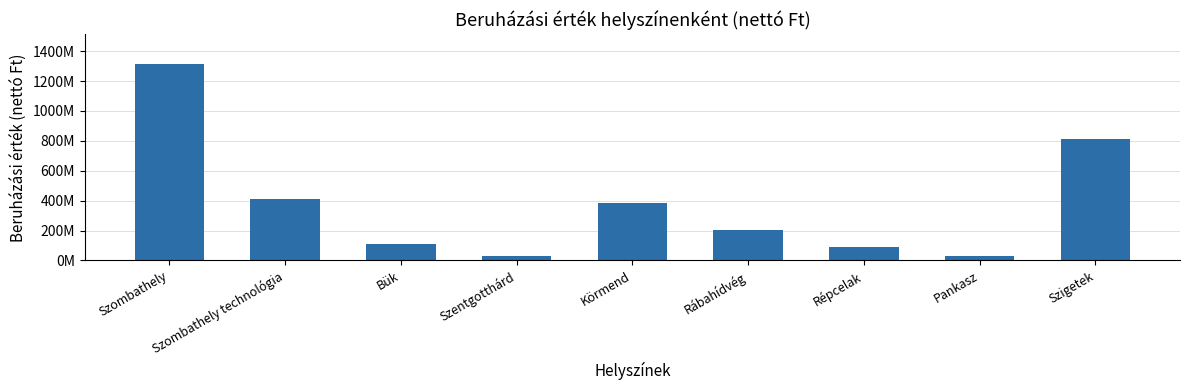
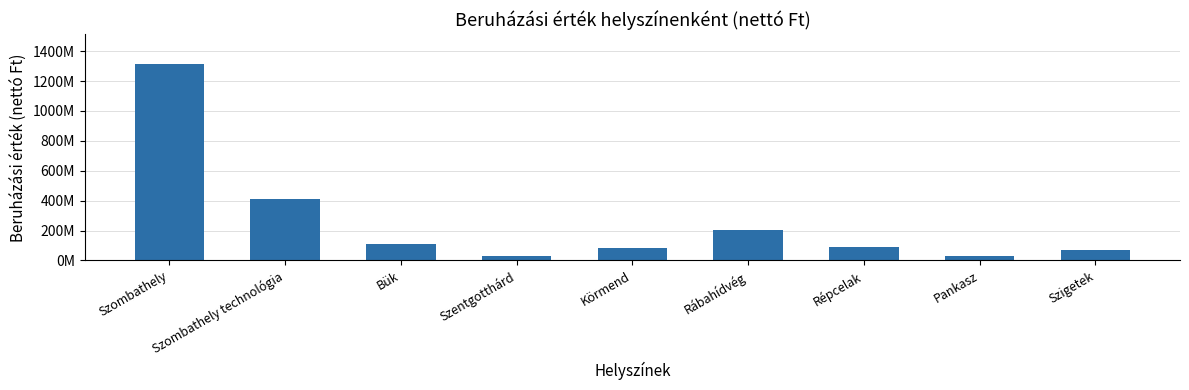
  {
    "Szombathely": 1320000000,
    "Szombathely technológia": 410000000,
    "Bük": 110000000,
    "Szentgotthárd": 30000000,
-   "Körmend": 390000000,
+   "Körmend": 80000000,
    "Rábahídvég": 200000000,
    "Répcelak": 90000000,
    "Pankasz": 30000000,
-   "Szigetek": 810000000
+   "Szigetek": 70000000
  }
